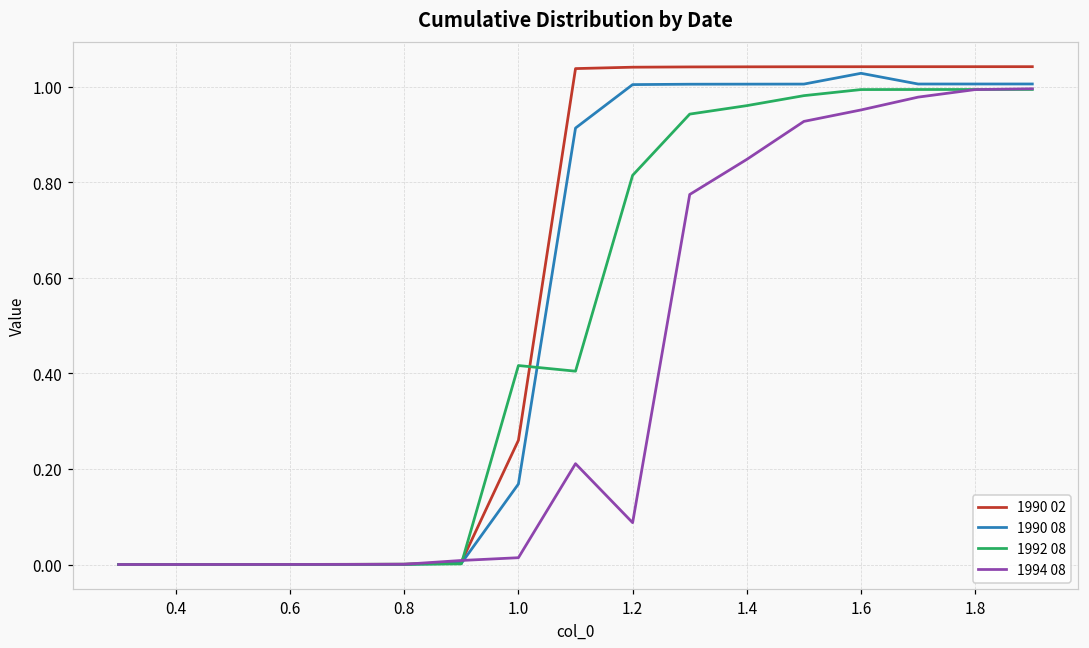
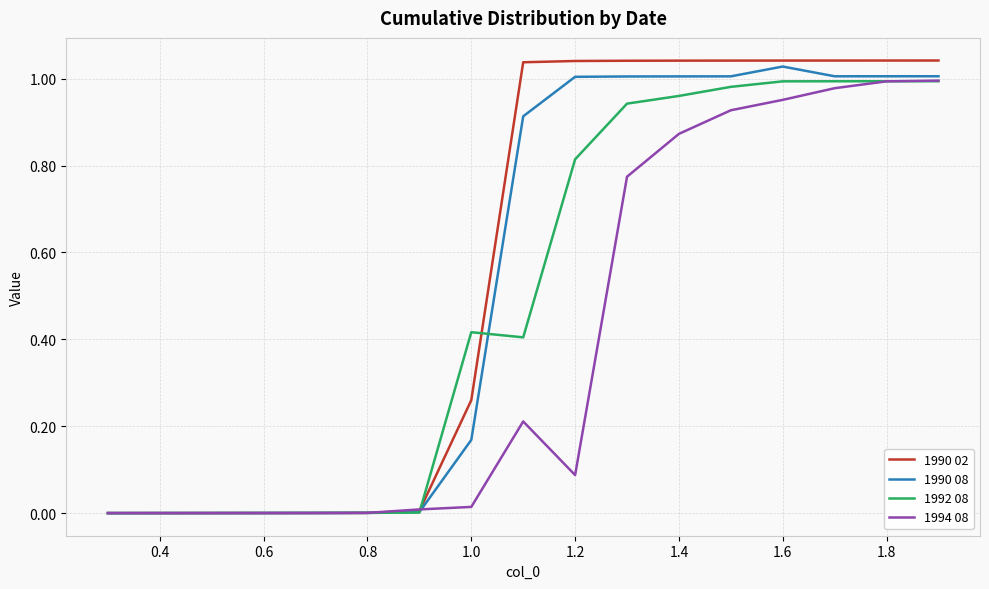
  {
    "1990 02": {
      "1.0": 0.26,
      "1.2": 1.04,
      "1.4": 1.04,
      "1.6": 1.04,
      "1.8": 1.04
    },
    "1990 08": {
      "1.0": 0.17,
      "1.2": 1.00,
      "1.4": 1.01,
      "1.6": 1.03,
      "1.8": 1.01
    },
    "1992 08": {
      "1.0": 0.42,
      "1.2": 0.81,
      "1.4": 0.96,
      "1.6": 0.99
    },
    "1994 08": {
      "1.0": 0.01,
      "1.2": 0.09,
-     "1.4": 0.85,
+     "1.4": 0.87,
      "1.6": 0.95
    }
  }
